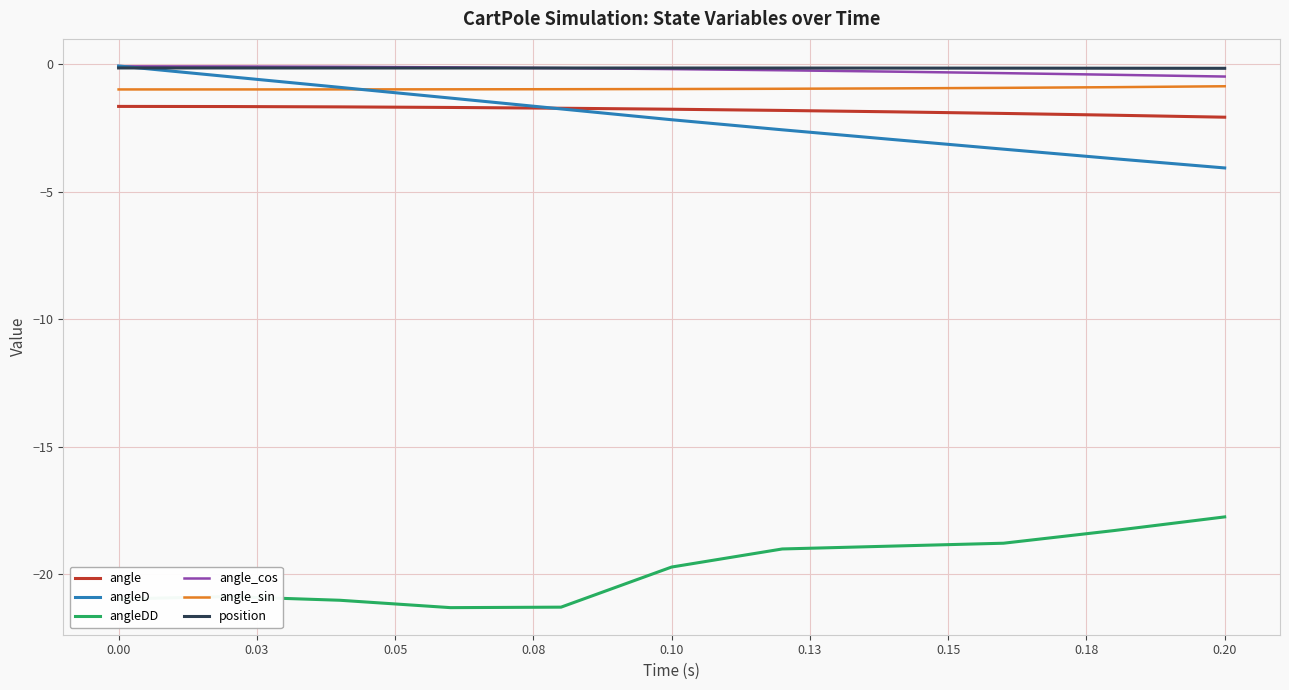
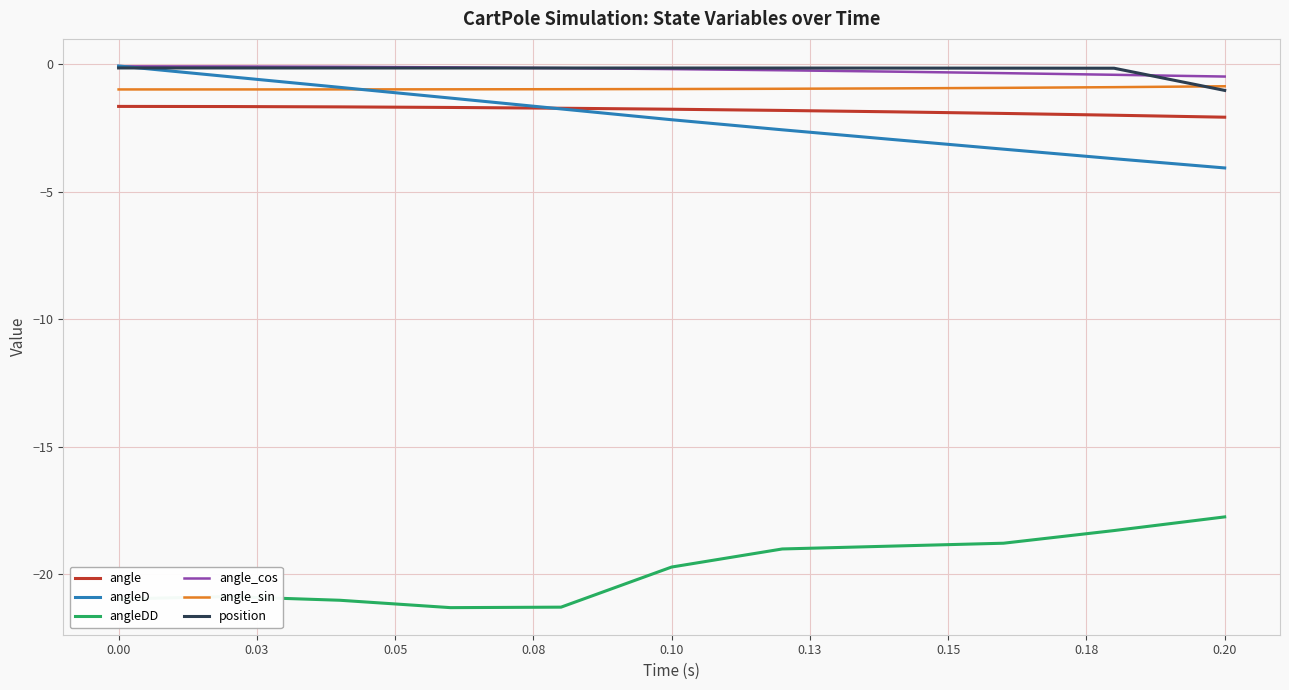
  {
    "angle": {
      "0.00": -1.7,
      "0.10": -1.8,
      "0.20": -2.1
    },
    "angleD": {
      "0.10": -2.2,
      "0.20": -4.1
    },
    "angleDD": {
      "0.10": -19.7,
      "0.20": -17.7
    },
    "angle_cos": {
      "0.20": -0.5
    },
    "angle_sin": {
      "0.00": -1.0,
      "0.10": -1.0,
      "0.20": -0.9
    },
    "position": {
-     "0.20": -0.2
+     "0.20": -1.0
    }
  }
